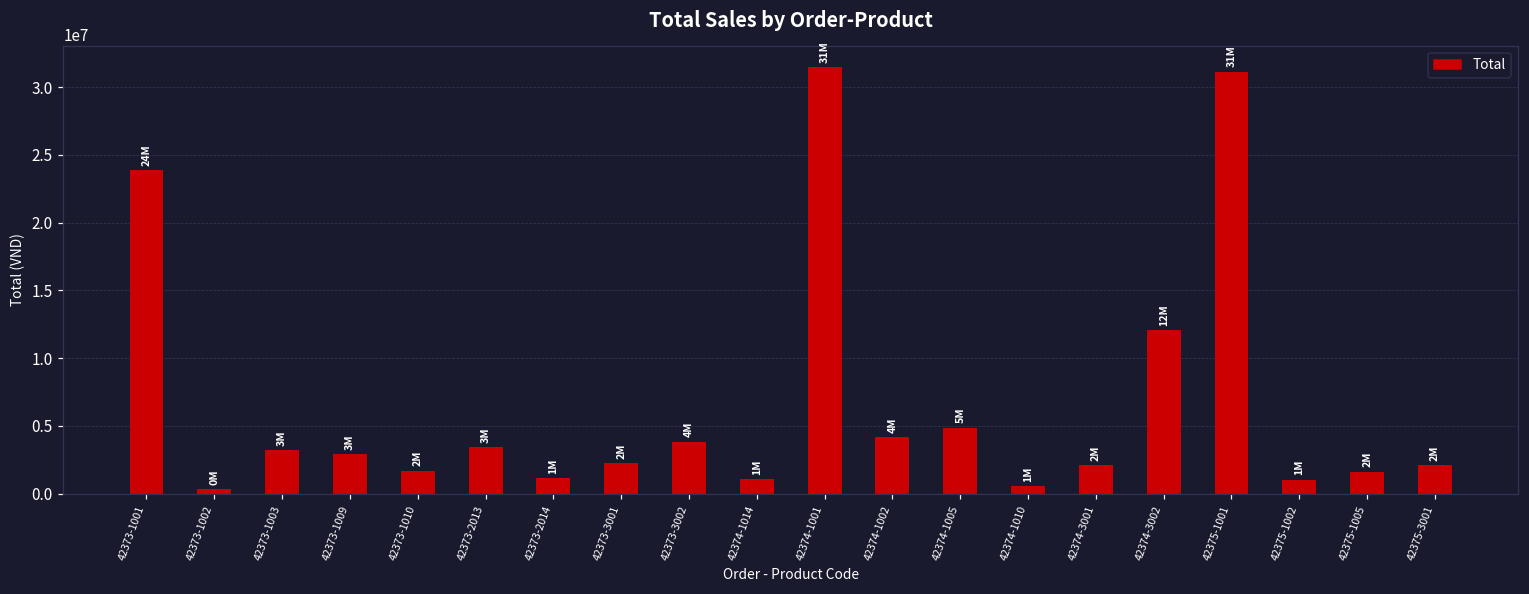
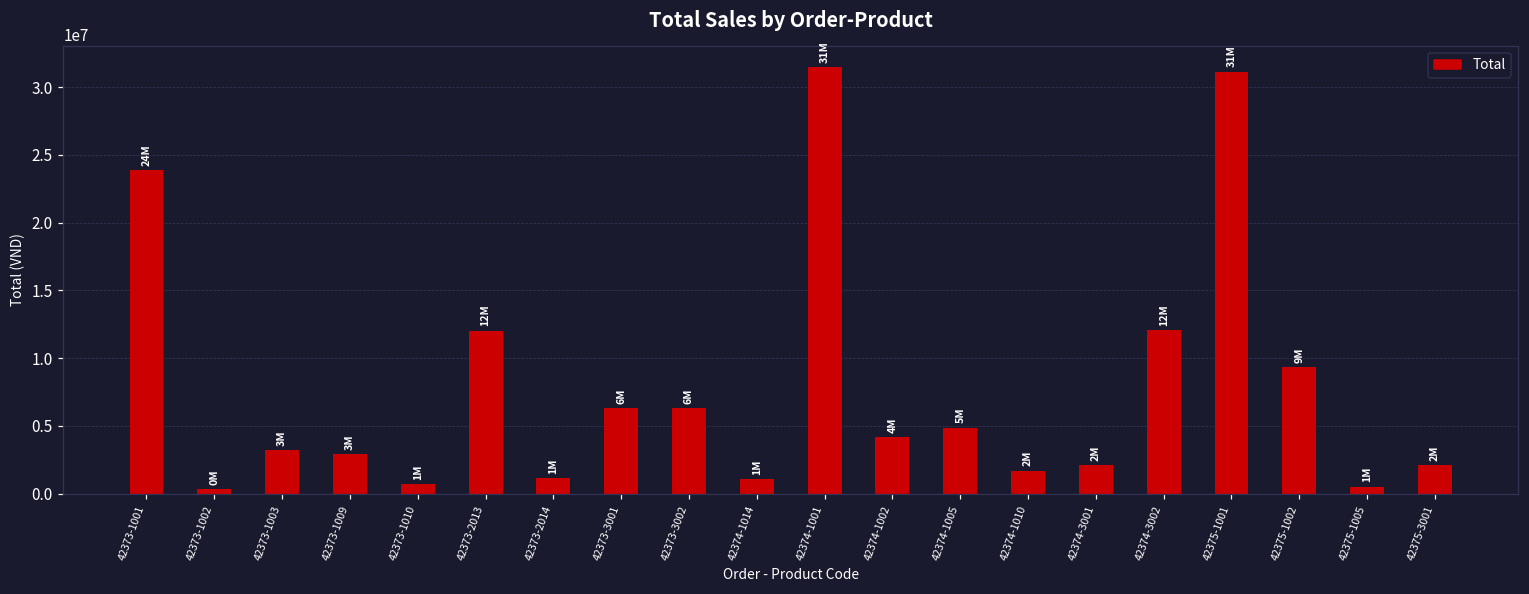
  {
    "42373-1001": "24M",
    "42373-1003": "3M",
    "42373-1009": "3M",
-   "42373-1010": "2M",
-   "42373-2013": "3M",
+   "42373-1010": "1M",
+   "42373-2013": "12M",
    "42373-2014": "1M",
-   "42373-3001": "2M",
-   "42373-3002": "4M",
+   "42373-3001": "6M",
+   "42373-3002": "6M",
    "42374-1014": "1M",
    "42374-1001": "31M",
    "42374-1002": "4M",
    "42374-1005": "5M",
-   "42374-1010": "1M",
+   "42374-1010": "2M",
    "42374-3001": "2M",
    "42374-3002": "12M",
    "42375-1001": "31M",
-   "42375-1002": "1M",
-   "42375-1005": "2M",
+   "42375-1002": "9M",
+   "42375-1005": "1M",
    "42375-3001": "2M"
  }
